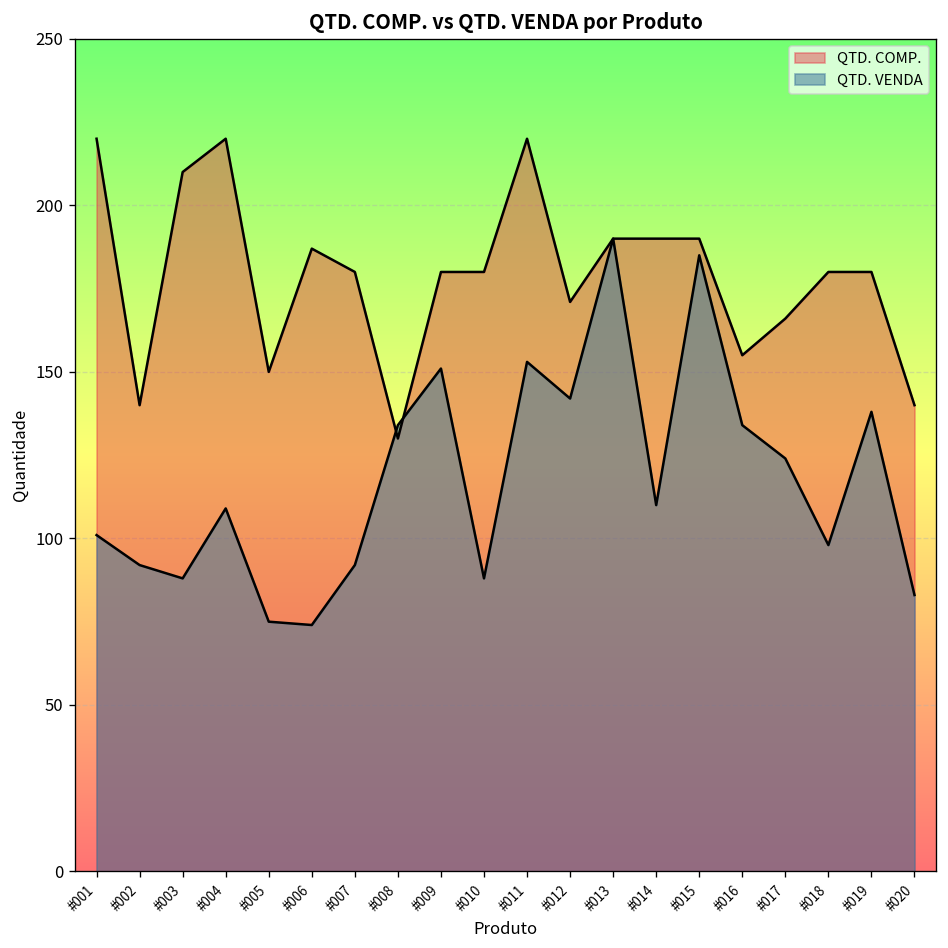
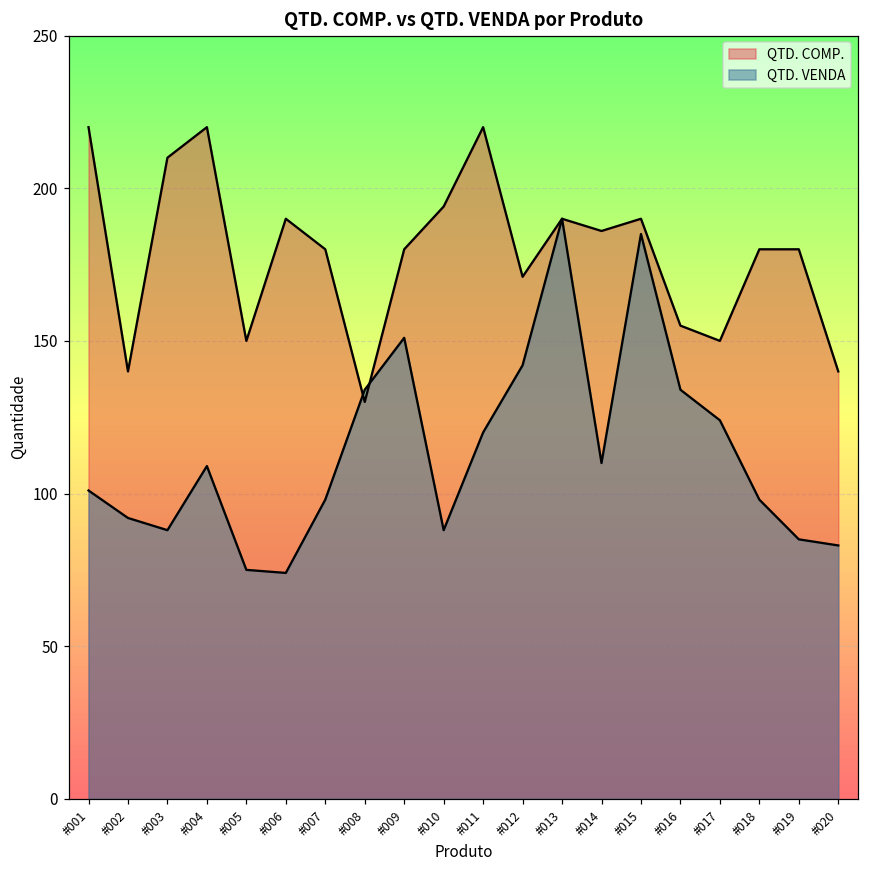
  {
    "QTD. COMP.": {
      "#001": 220,
      "#002": 140,
      "#003": 210,
      "#004": 220,
      "#005": 150,
-     "#006": 187,
+     "#006": 190,
      "#007": 180,
      "#008": 130,
      "#009": 180,
-     "#010": 180,
+     "#010": 194,
      "#011": 220,
      "#012": 171,
-     "#014": 190,
+     "#014": 186,
      "#015": 190,
      "#016": 155,
-     "#017": 166,
+     "#017": 150,
      "#018": 180,
      "#019": 180,
      "#020": 140
    },
    "QTD. VENDA": {
      "#001": 101,
      "#002": 92,
      "#003": 88,
      "#004": 109,
      "#005": 75,
      "#006": 74,
-     "#007": 92,
+     "#007": 98,
      "#008": 134,
      "#009": 151,
      "#010": 88,
-     "#011": 153,
+     "#011": 120,
      "#012": 142,
      "#014": 110,
      "#015": 185,
      "#016": 134,
      "#017": 124,
      "#018": 98,
-     "#019": 138,
+     "#019": 85,
      "#020": 83
    }
  }
